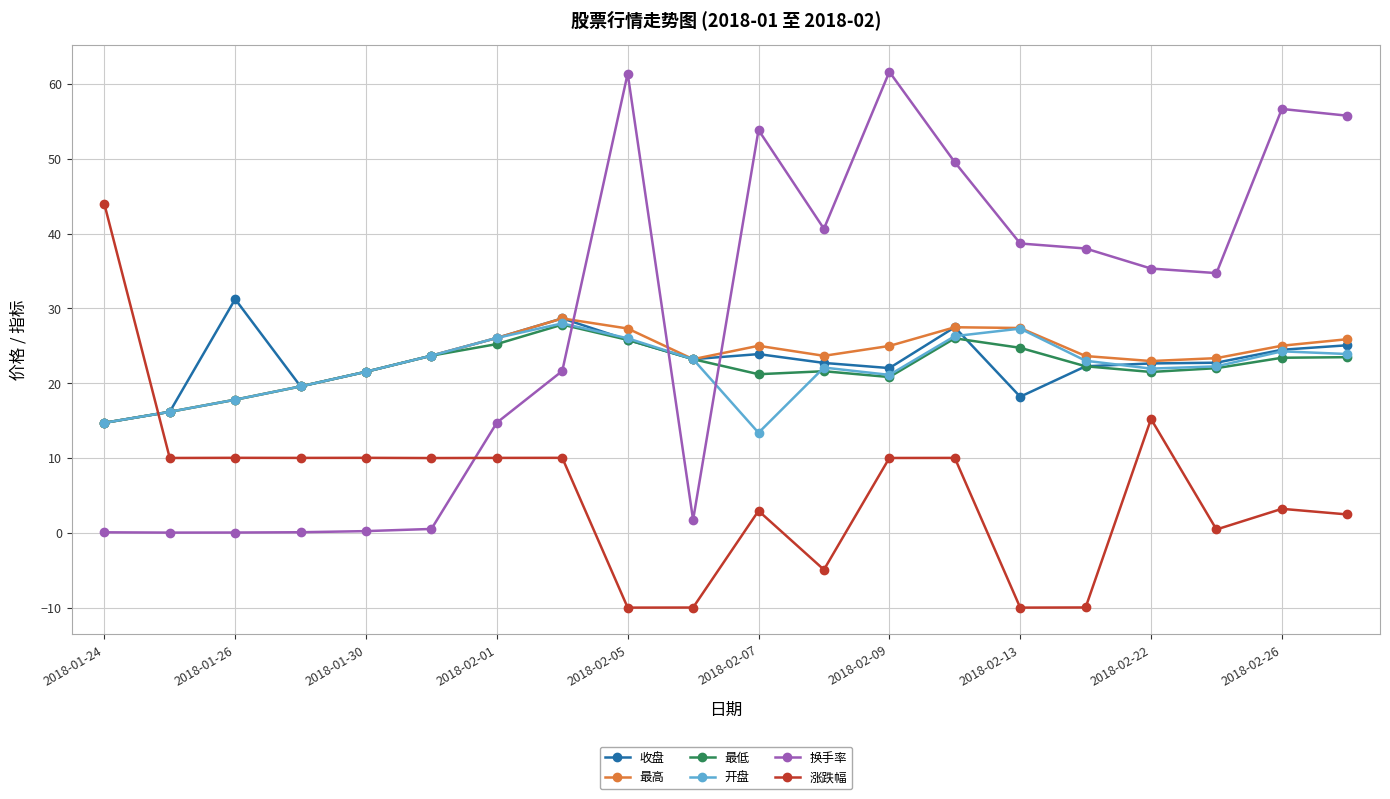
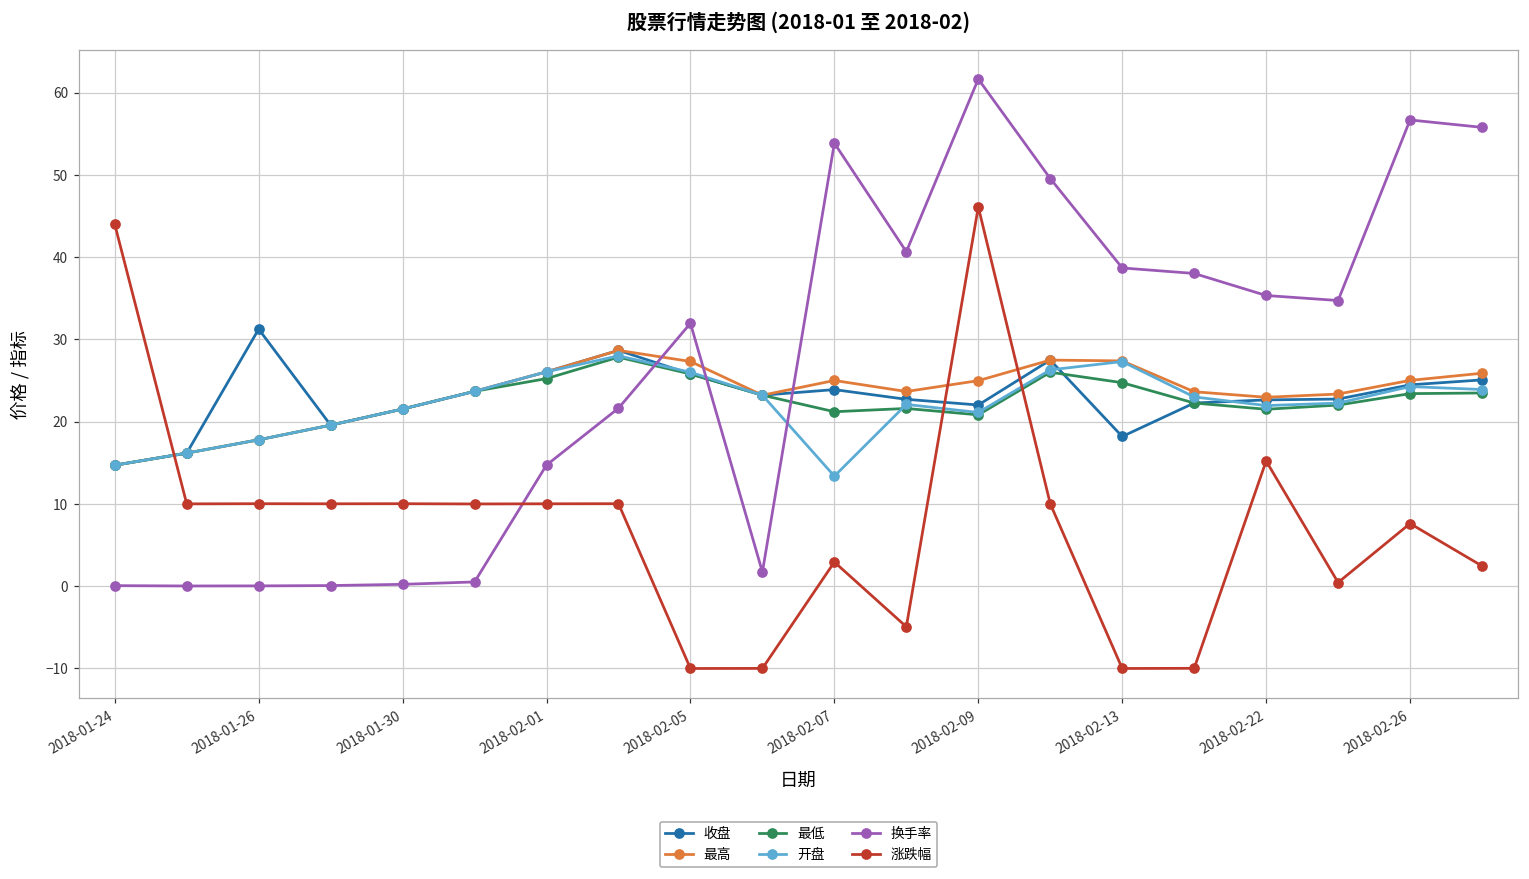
  {
    "收盘": {
      "2018-01-26": 31,
      "2018-02-07": 24,
      "2018-02-09": 22,
      "2018-02-13": 18
    },
    "最高": {
      "2018-02-05": 27,
      "2018-02-07": 25,
      "2018-02-09": 25,
      "2018-02-26": 25
    },
    "最低": {
      "2018-02-01": 25,
      "2018-02-07": 21,
      "2018-02-13": 25,
      "2018-02-22": 22,
      "2018-02-26": 23
    },
    "开盘": {
      "2018-02-07": 13,
      "2018-02-22": 22
    },
    "换手率": {
      "2018-01-24": 0,
      "2018-01-26": 0,
      "2018-01-30": 0,
      "2018-02-01": 15,
-     "2018-02-05": 61,
+     "2018-02-05": 32,
      "2018-02-07": 54,
      "2018-02-09": 62,
      "2018-02-13": 39,
      "2018-02-22": 35,
      "2018-02-26": 57
    },
    "涨跌幅": {
      "2018-01-24": 44,
      "2018-01-26": 10,
      "2018-01-30": 10,
      "2018-02-01": 10,
      "2018-02-05": -10,
      "2018-02-07": 3,
-     "2018-02-09": 10,
+     "2018-02-09": 46,
      "2018-02-13": -10,
      "2018-02-22": 15,
-     "2018-02-26": 3
+     "2018-02-26": 8
    }
  }
